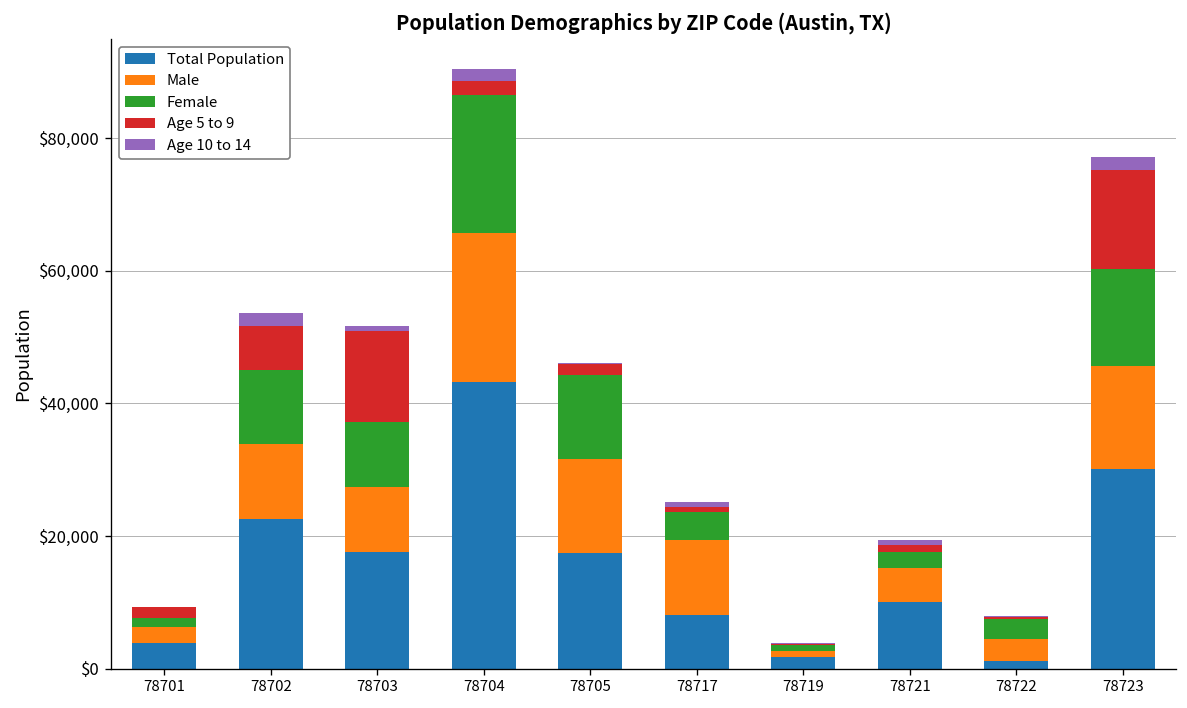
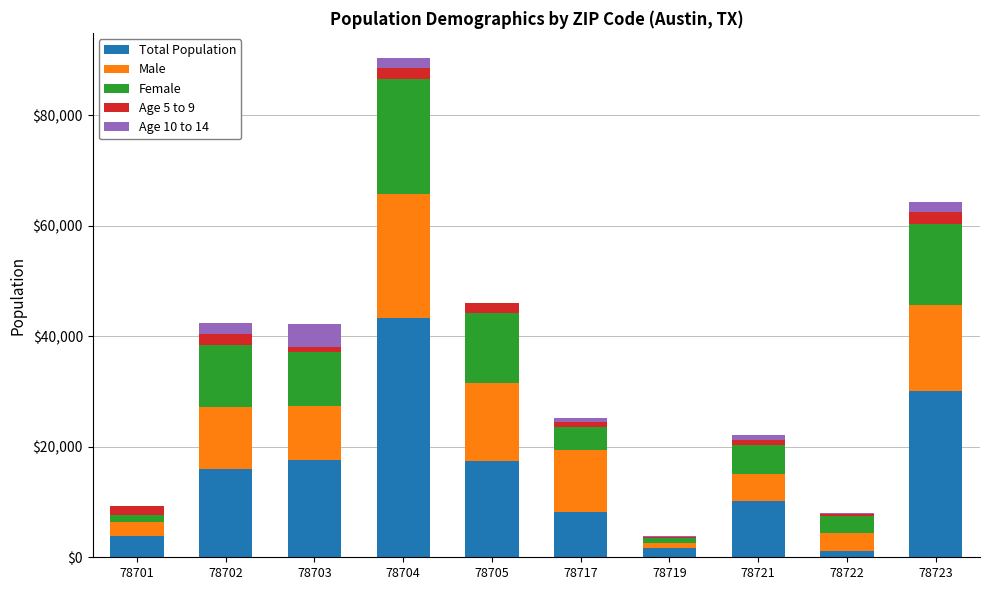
  {
    "Total Population": {
      "78701": "$4,000",
-     "78702": "$23,000",
+     "78702": "$16,000",
      "78703": "$18,000",
      "78704": "$43,000",
      "78705": "$17,000",
      "78717": "$8,000",
      "78719": "$2,000",
      "78721": "$10,000",
      "78722": "$1,000",
      "78723": "$30,000"
    },
    "Male": {
      "78701": "$3,000",
      "78702": "$11,000",
      "78703": "$10,000",
      "78704": "$22,000",
      "78705": "$14,000",
      "78717": "$11,000",
      "78719": "$1,000",
      "78721": "$5,000",
      "78722": "$3,000",
      "78723": "$16,000"
    },
    "Female": {
      "78701": "$1,000",
      "78702": "$11,000",
      "78703": "$10,000",
      "78704": "$21,000",
      "78705": "$13,000",
      "78717": "$4,000",
      "78719": "$1,000",
-     "78721": "$3,000",
+     "78721": "$5,000",
      "78722": "$3,000",
      "78723": "$15,000"
    },
    "Age 5 to 9": {
      "78701": "$2,000",
-     "78702": "$7,000",
-     "78703": "$14,000",
+     "78702": "$2,000",
+     "78703": "$1,000",
      "78704": "$2,000",
      "78705": "$2,000",
      "78717": "$1,000",
      "78721": "$1,000",
-     "78723": "$15,000"
+     "78723": "$2,000"
    },
    "Age 10 to 14": {
      "78702": "$2,000",
-     "78703": "$1,000",
+     "78703": "$4,000",
      "78704": "$2,000",
      "78717": "$1,000",
      "78721": "$1,000",
      "78723": "$2,000"
    }
  }
